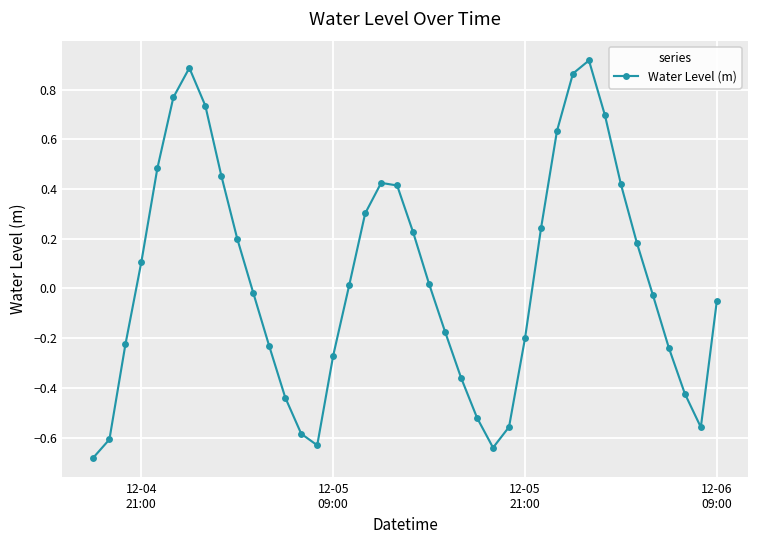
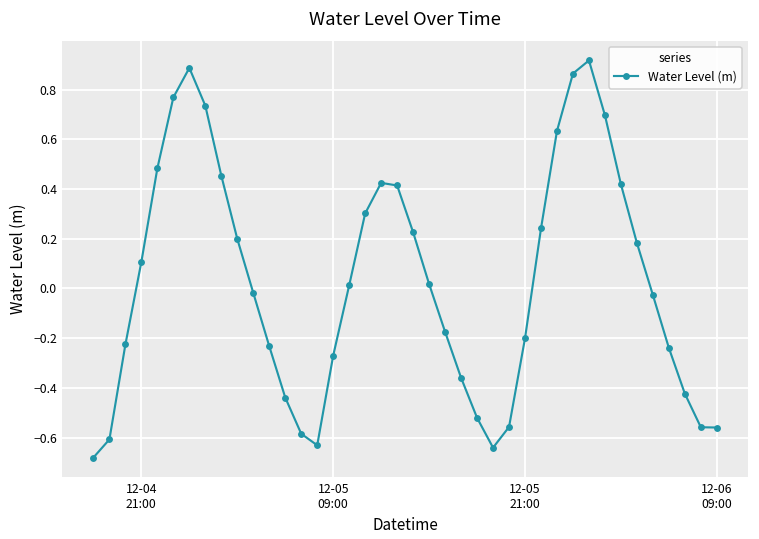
  {
    "12-04 21:00": 0.11,
    "12-05 09:00": -0.27,
    "12-05 21:00": -0.20,
-   "12-06 09:00": -0.05
+   "12-06 09:00": -0.56
  }
